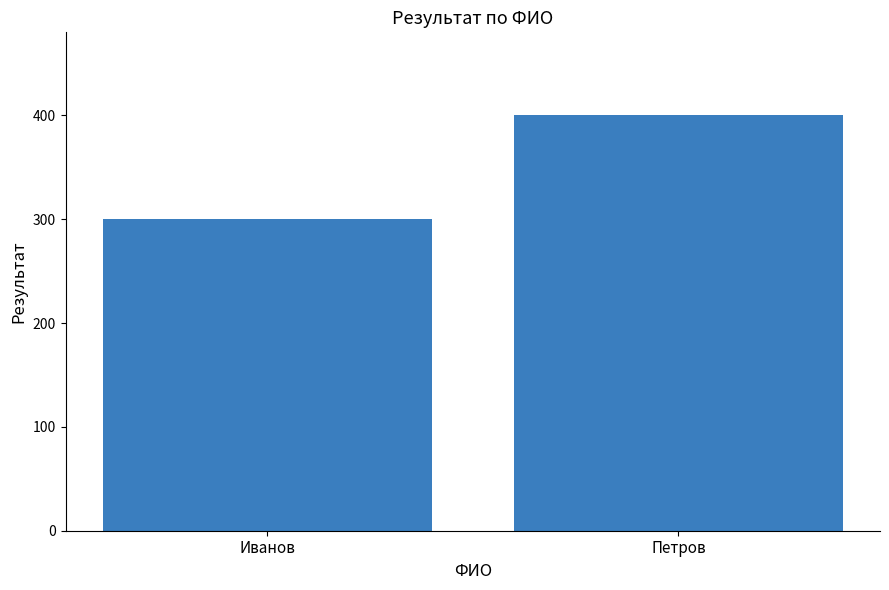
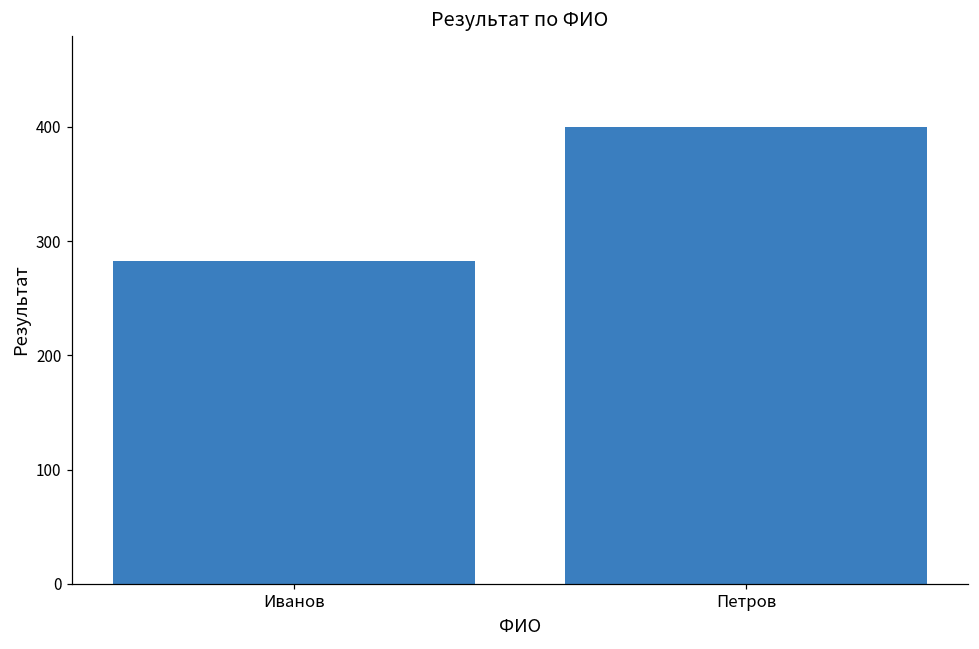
  {
-   "Иванов": 300,
+   "Иванов": 283,
    "Петров": 400
  }
